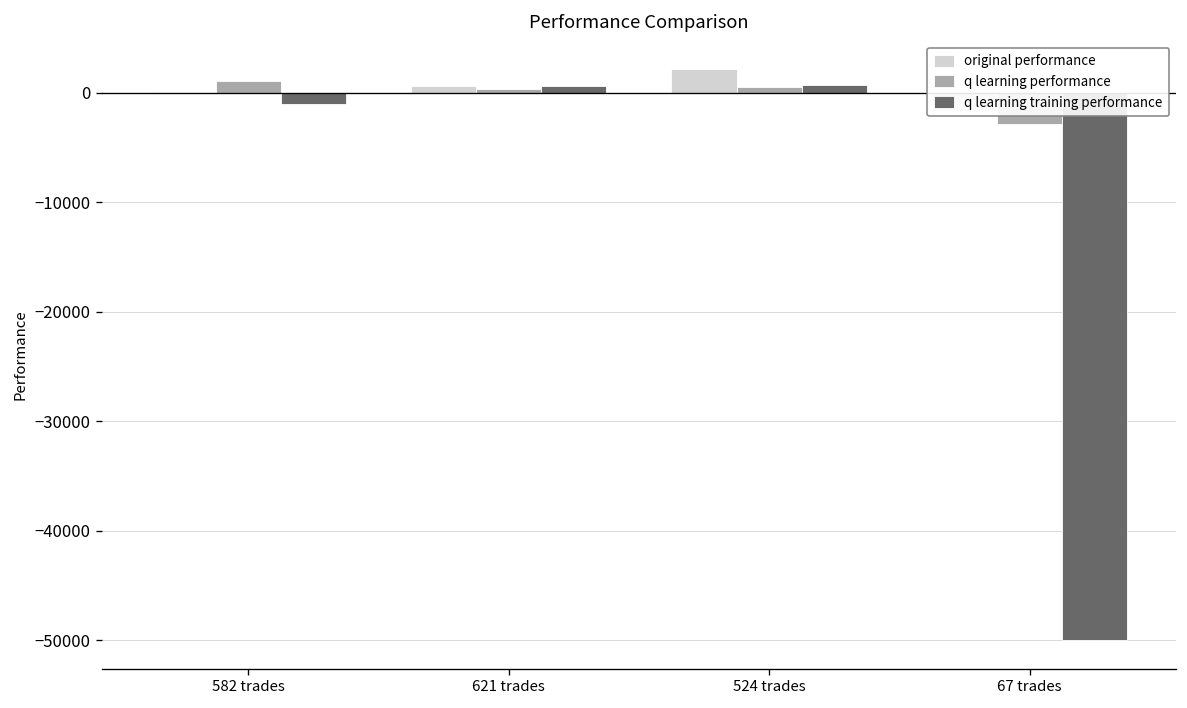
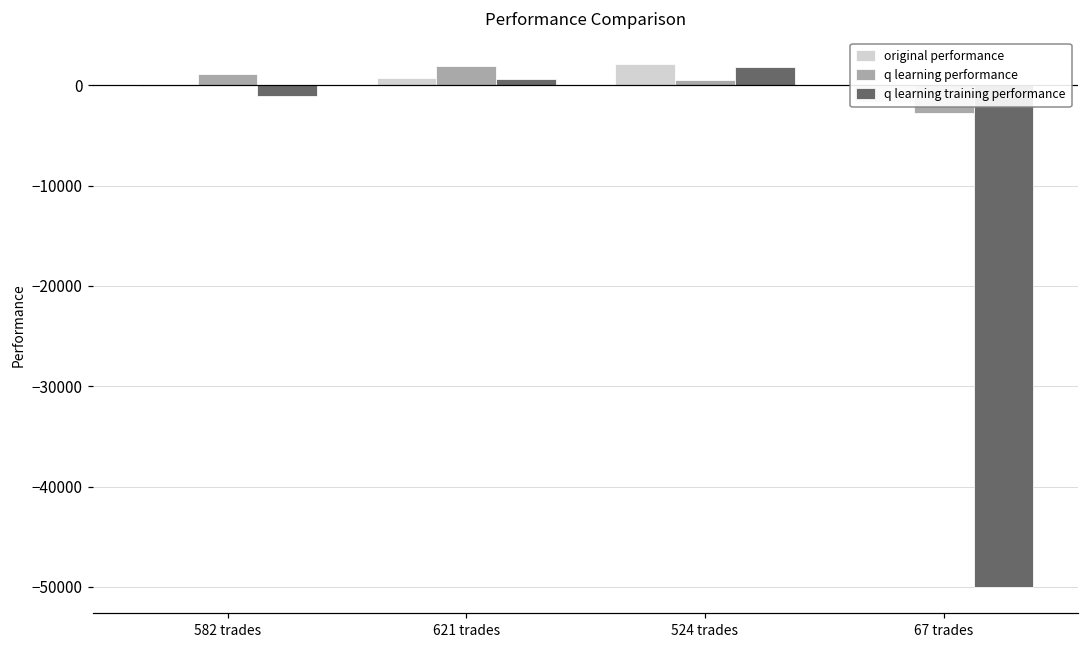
  {
    "original performance": {
      "621 trades": 1000,
      "524 trades": 2000
    },
    "q learning performance": {
      "582 trades": 1000,
-     "621 trades": 0,
+     "621 trades": 2000,
      "524 trades": 1000,
      "67 trades": -3000
    },
    "q learning training performance": {
      "582 trades": -1000,
      "621 trades": 1000,
-     "524 trades": 1000,
+     "524 trades": 2000,
      "67 trades": -50000
    }
  }
